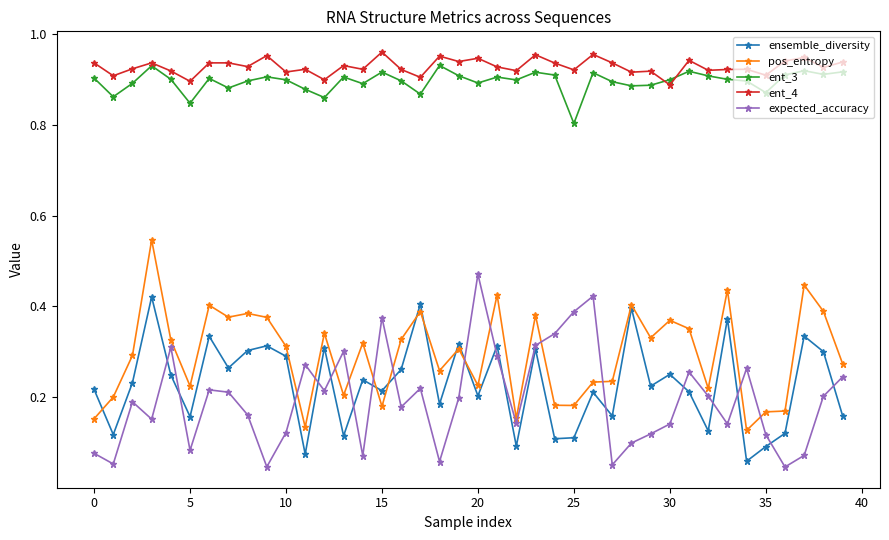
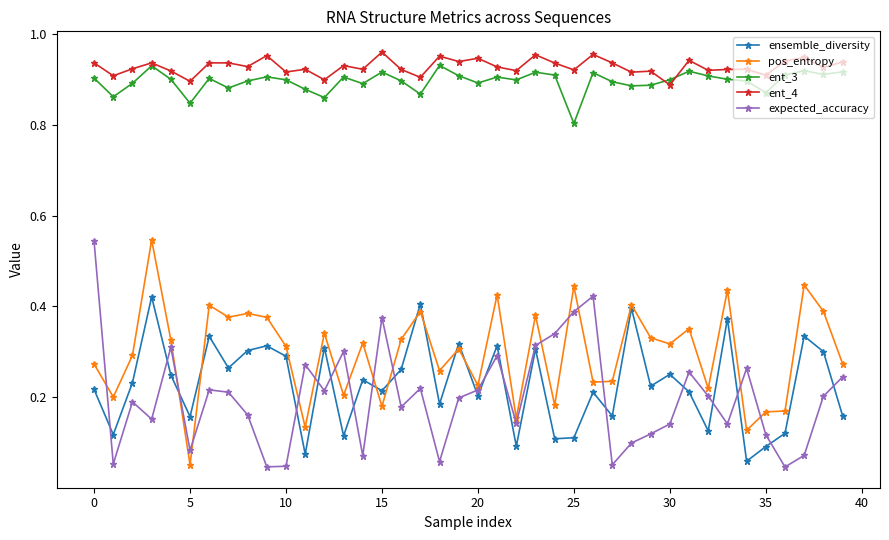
  {
    "ensemble_diversity": {
      "0": 0.22,
      "5": 0.16,
      "10": 0.29,
      "15": 0.21,
      "20": 0.20,
      "25": 0.11,
      "30": 0.25,
      "35": 0.09
    },
    "pos_entropy": {
-     "0": 0.15,
-     "5": 0.22,
+     "0": 0.27,
+     "5": 0.05,
      "10": 0.31,
      "15": 0.18,
      "20": 0.23,
-     "25": 0.18,
-     "30": 0.37,
+     "25": 0.44,
+     "30": 0.32,
      "35": 0.17
    },
    "ent_3": {
      "0": 0.90,
      "5": 0.85,
      "10": 0.90,
      "15": 0.92,
      "20": 0.89,
      "25": 0.80,
      "30": 0.90
    },
    "ent_4": {
      "0": 0.94,
      "5": 0.90,
      "10": 0.92,
      "15": 0.96,
      "20": 0.95,
      "25": 0.92,
      "30": 0.89
    },
    "expected_accuracy": {
-     "0": 0.08,
+     "0": 0.54,
      "5": 0.08,
-     "10": 0.12,
+     "10": 0.05,
      "15": 0.38,
-     "20": 0.47,
+     "20": 0.22,
      "25": 0.39,
      "30": 0.14,
      "35": 0.12
    }
  }
